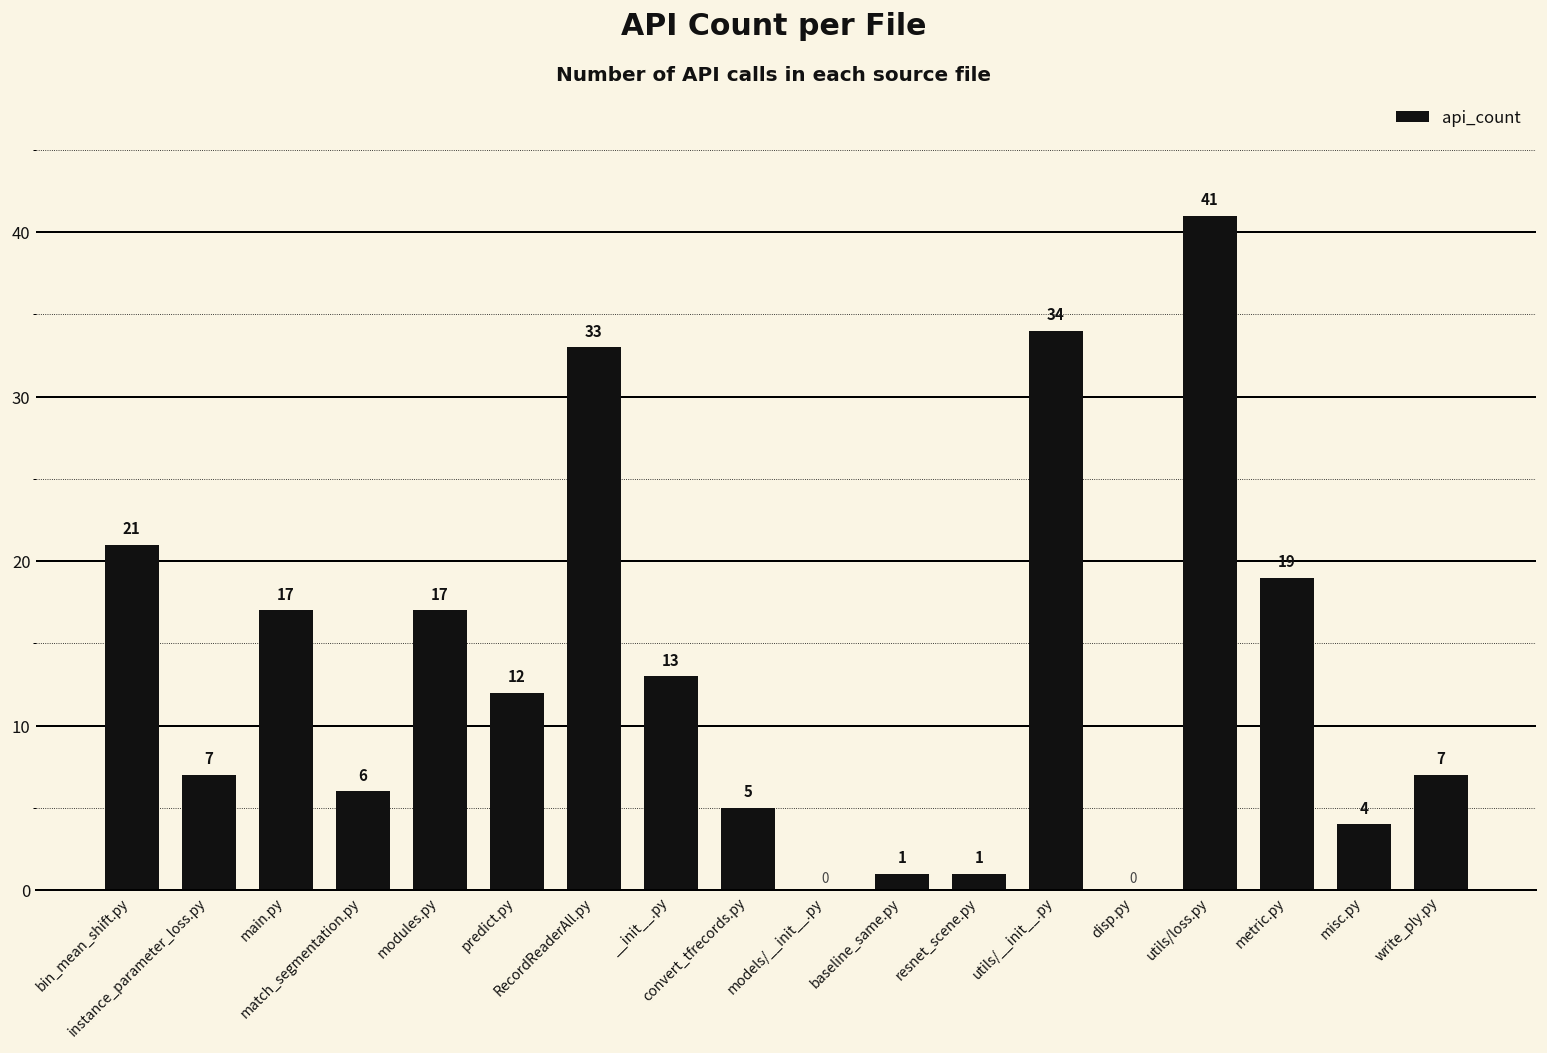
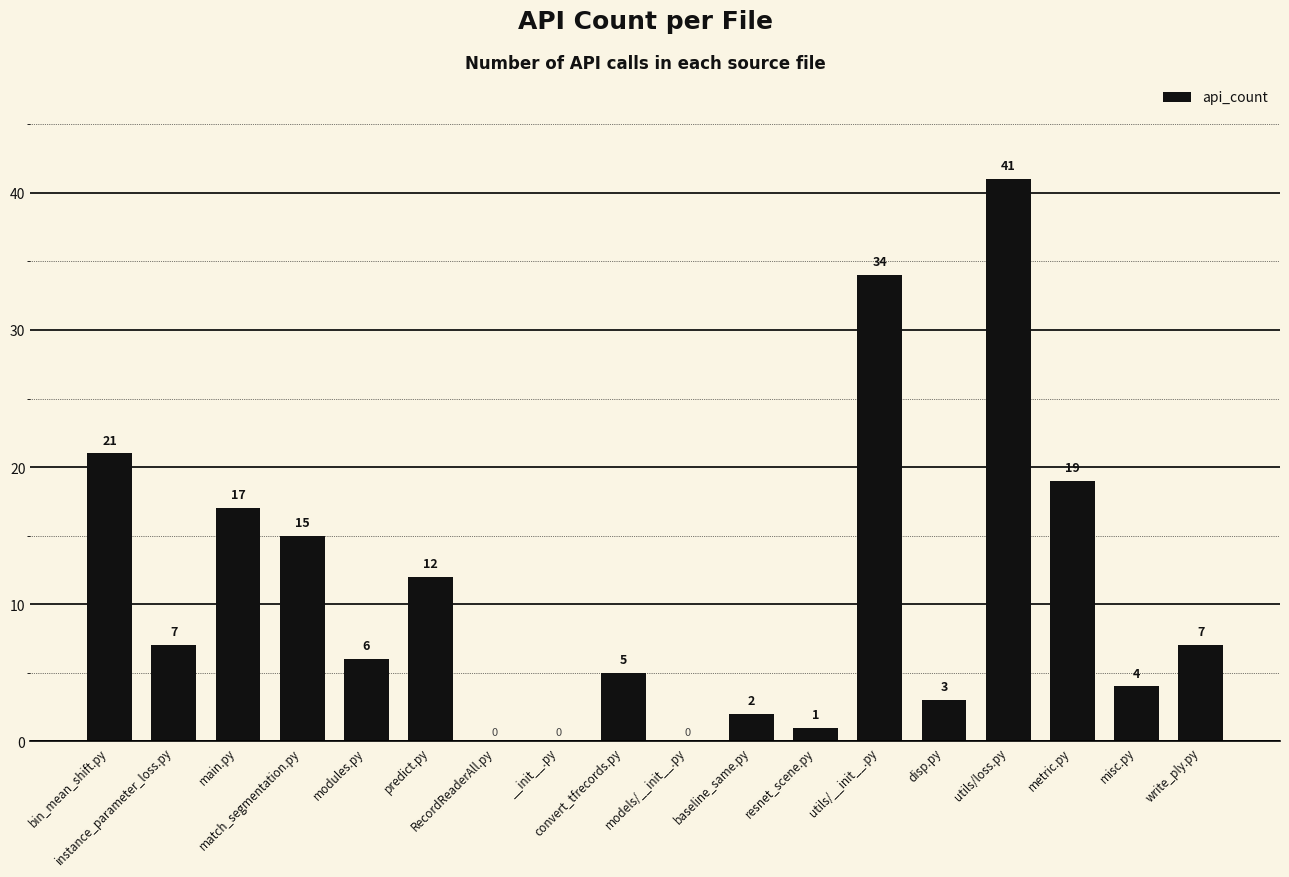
  {
    "bin_mean_shift.py": 21,
    "instance_parameter_loss.py": 7,
    "main.py": 17,
-   "match_segmentation.py": 6,
-   "modules.py": 17,
+   "match_segmentation.py": 15,
+   "modules.py": 6,
    "predict.py": 12,
-   "RecordReaderAll.py": 33,
-   "__init__.py": 13,
+   "RecordReaderAll.py": 0,
+   "__init__.py": 0,
    "convert_tfrecords.py": 5,
    "models/__init__.py": 0,
-   "baseline_same.py": 1,
+   "baseline_same.py": 2,
    "resnet_scene.py": 1,
    "utils/__init__.py": 34,
-   "disp.py": 0,
+   "disp.py": 3,
    "utils/loss.py": 41,
    "metric.py": 19,
    "misc.py": 4,
    "write_ply.py": 7
  }
